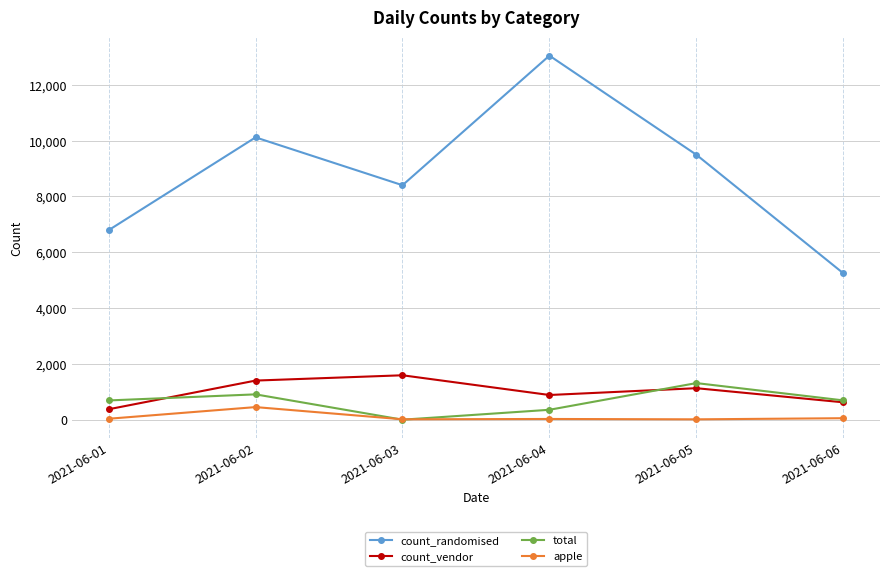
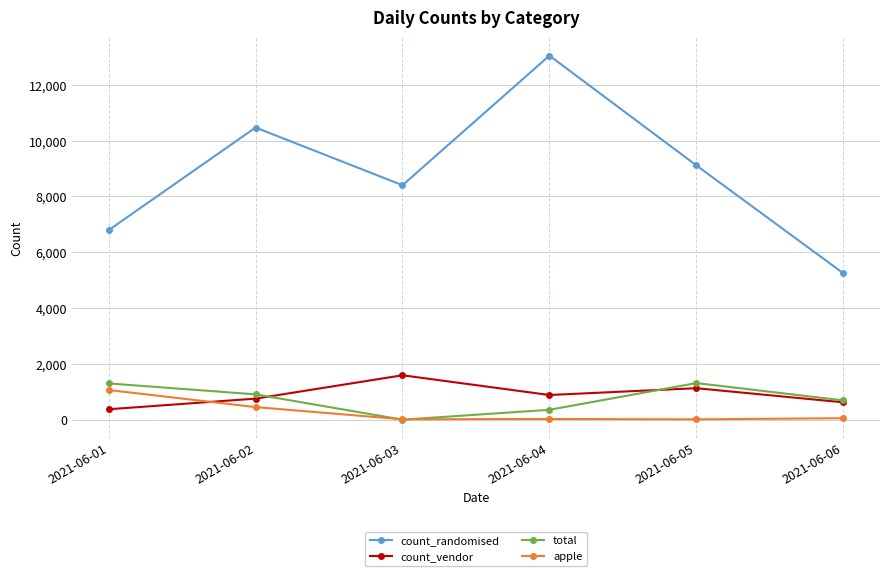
  {
    "count_randomised": {
      "2021-06-01": "6,800",
-     "2021-06-02": "10,100",
+     "2021-06-02": "10,500",
      "2021-06-03": "8,400",
      "2021-06-04": "13,000",
-     "2021-06-05": "9,500",
+     "2021-06-05": "9,100",
      "2021-06-06": "5,200"
    },
    "count_vendor": {
      "2021-06-01": "400",
-     "2021-06-02": "1,400",
+     "2021-06-02": "800",
      "2021-06-03": "1,600",
      "2021-06-04": "900",
      "2021-06-05": "1,100"
    },
    "total": {
-     "2021-06-01": "700",
+     "2021-06-01": "1,300",
      "2021-06-02": "900",
      "2021-06-04": "400",
      "2021-06-05": "1,300"
    },
    "apple": {
-     "2021-06-01": "0",
+     "2021-06-01": "1,100",
      "2021-06-02": "500",
      "2021-06-04": "0",
      "2021-06-05": "0",
      "2021-06-06": "100"
    }
  }
